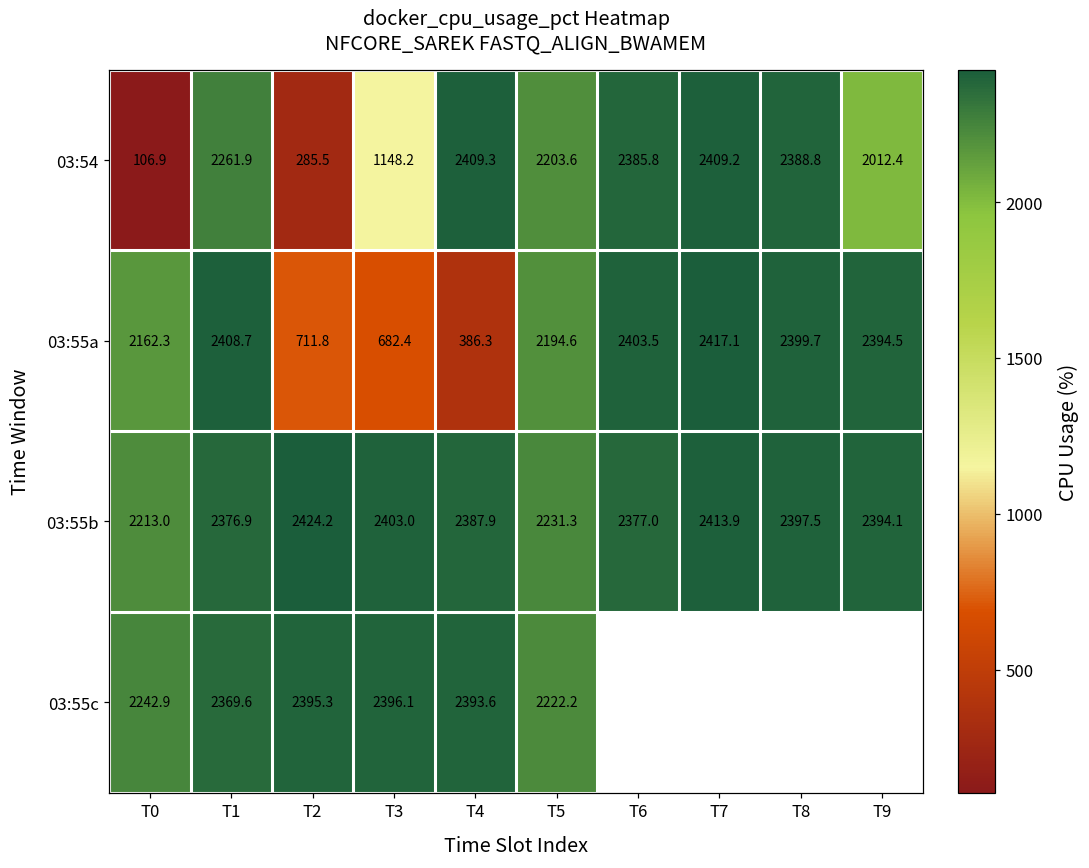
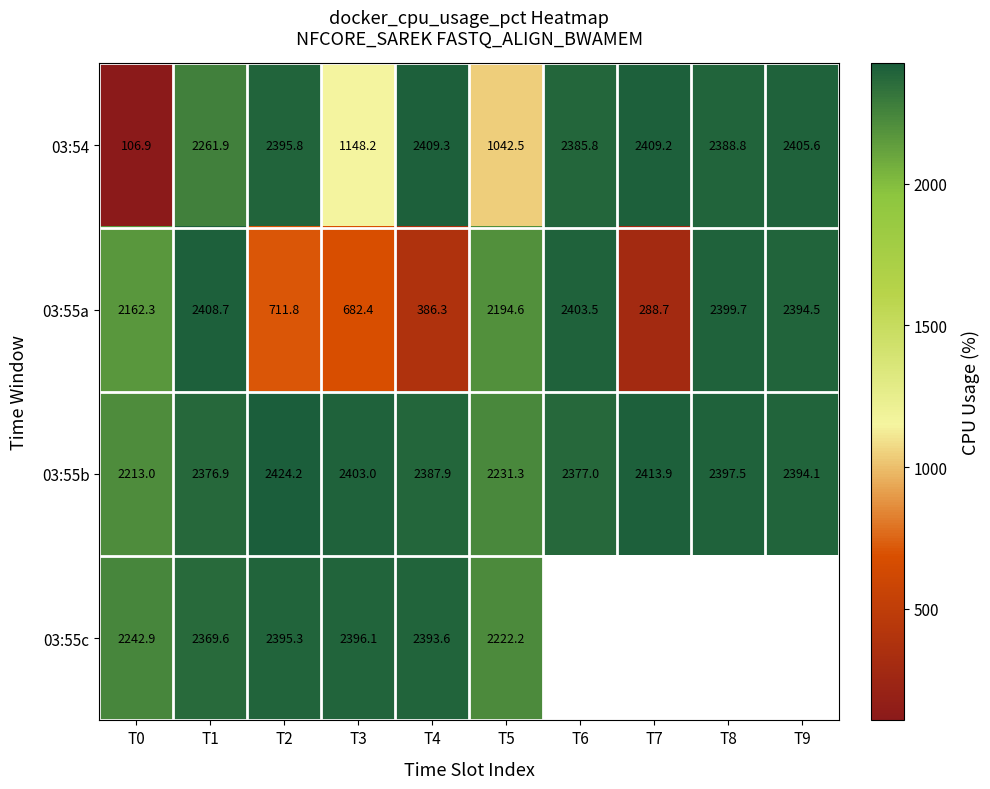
  {
    "03:54": {
      "T0": 106.9,
      "T1": 2261.9,
-     "T2": 285.5,
+     "T2": 2395.8,
      "T3": 1148.2,
      "T4": 2409.3,
-     "T5": 2203.6,
+     "T5": 1042.5,
      "T6": 2385.8,
      "T7": 2409.2,
      "T8": 2388.8,
-     "T9": 2012.4
+     "T9": 2405.6
    },
    "03:55a": {
      "T0": 2162.3,
      "T1": 2408.7,
      "T2": 711.8,
      "T3": 682.4,
      "T4": 386.3,
      "T5": 2194.6,
      "T6": 2403.5,
-     "T7": 2417.1,
+     "T7": 288.7,
      "T8": 2399.7,
      "T9": 2394.5
    },
    "03:55b": {
      "T0": 2213.0,
      "T1": 2376.9,
      "T2": 2424.2,
      "T3": 2403.0,
      "T4": 2387.9,
      "T5": 2231.3,
      "T6": 2377.0,
      "T7": 2413.9,
      "T8": 2397.5,
      "T9": 2394.1
    },
    "03:55c": {
      "T0": 2242.9,
      "T1": 2369.6,
      "T2": 2395.3,
      "T3": 2396.1,
      "T4": 2393.6,
      "T5": 2222.2
    }
  }
